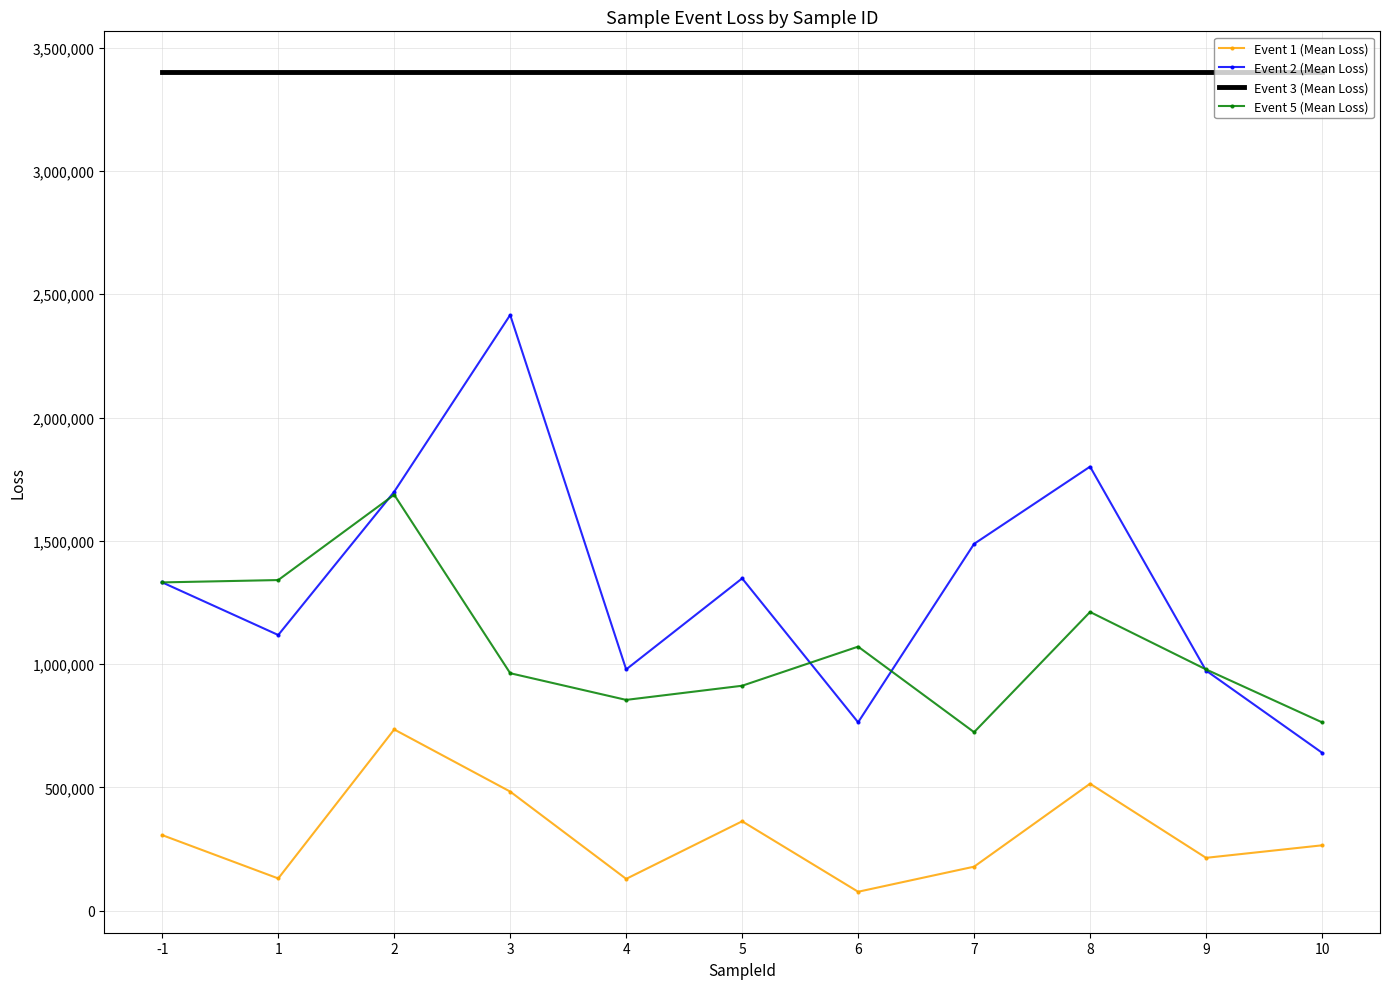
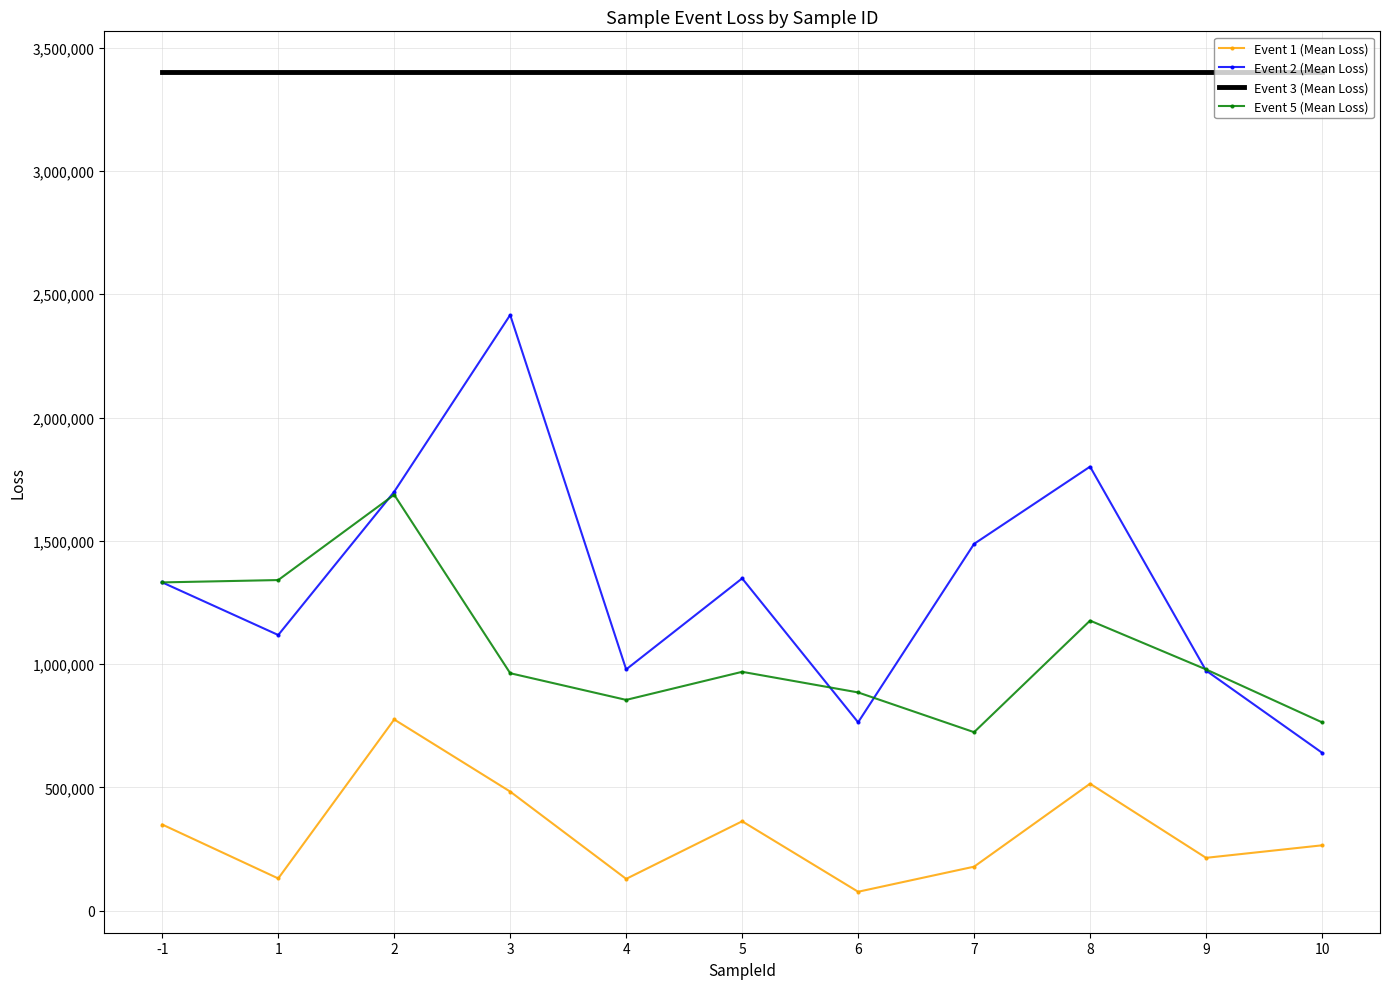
  {
    "Event 1 (Mean Loss)": {
-     "-1": "310,000",
+     "-1": "350,000",
      "1": "130,000",
-     "2": "740,000",
+     "2": "780,000",
      "3": "480,000",
      "4": "130,000",
      "5": "360,000",
      "6": "80,000",
      "7": "180,000",
      "8": "520,000",
      "9": "210,000",
      "10": "270,000"
    },
    "Event 2 (Mean Loss)": {
      "1": "1,120,000",
      "2": "1,700,000",
      "3": "2,420,000",
      "4": "980,000",
      "5": "1,350,000",
      "6": "760,000",
      "7": "1,490,000",
      "8": "1,800,000",
      "10": "640,000"
    },
    "Event 3 (Mean Loss)": {
      "-1": "3,400,000",
      "1": "3,400,000",
      "2": "3,400,000",
      "3": "3,400,000",
      "4": "3,400,000",
      "5": "3,400,000",
      "6": "3,400,000",
      "7": "3,400,000",
      "8": "3,400,000",
      "9": "3,400,000"
    },
    "Event 5 (Mean Loss)": {
      "1": "1,340,000",
      "2": "1,690,000",
      "3": "960,000",
      "4": "850,000",
-     "5": "910,000",
-     "6": "1,070,000",
+     "5": "970,000",
+     "6": "890,000",
      "7": "720,000",
-     "8": "1,210,000",
+     "8": "1,180,000",
      "10": "760,000"
    }
  }
